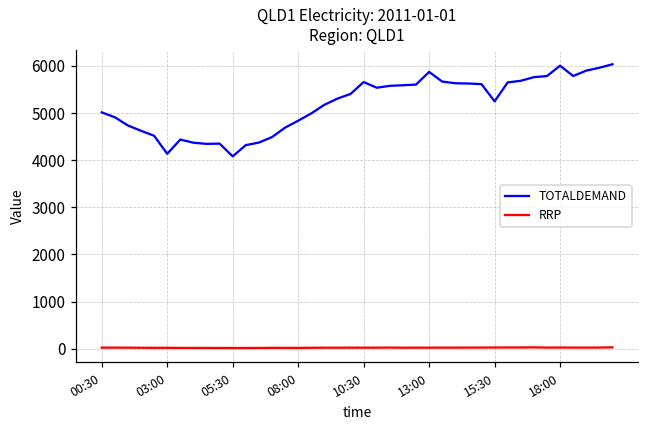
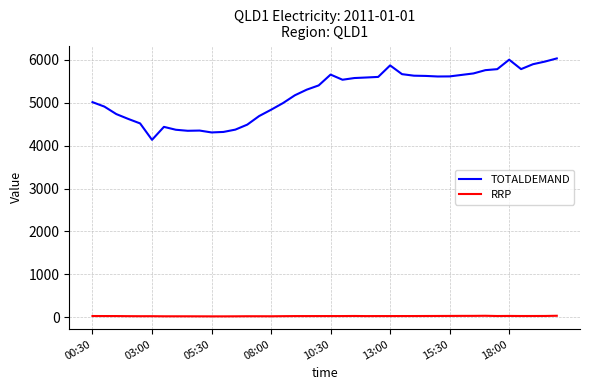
  {
    "TOTALDEMAND": {
      "00:30": 5000,
      "03:00": 4100,
-     "05:30": 4100,
+     "05:30": 4300,
      "08:00": 4800,
      "10:30": 5700,
      "13:00": 5900,
-     "15:30": 5200,
+     "15:30": 5600,
      "18:00": 6000
    },
    "RRP": {
      "00:30": 0,
      "03:00": 0,
      "05:30": 0,
      "08:00": 0,
      "10:30": 0,
      "13:00": 0,
      "15:30": 0,
      "18:00": 0
    }
  }
